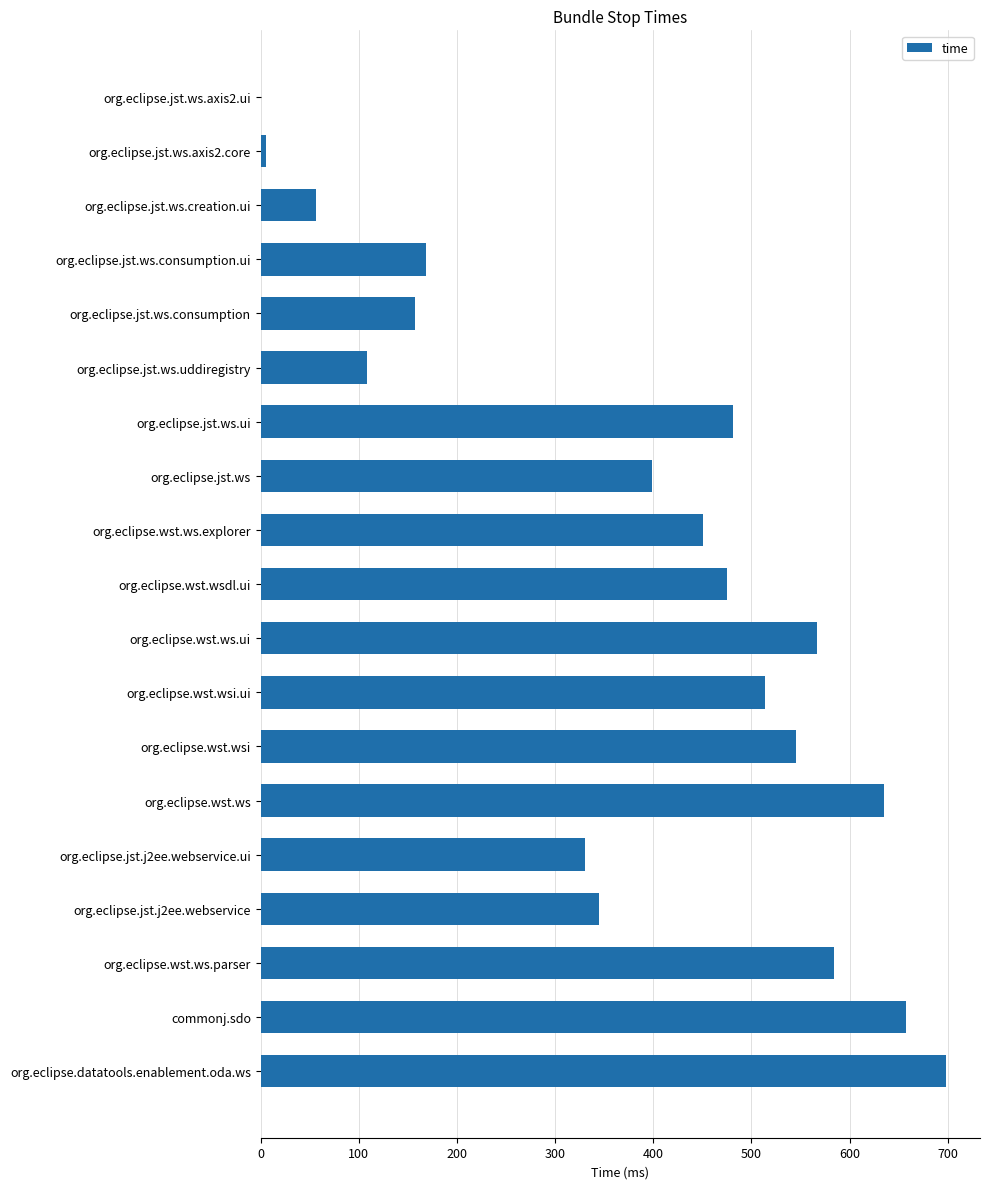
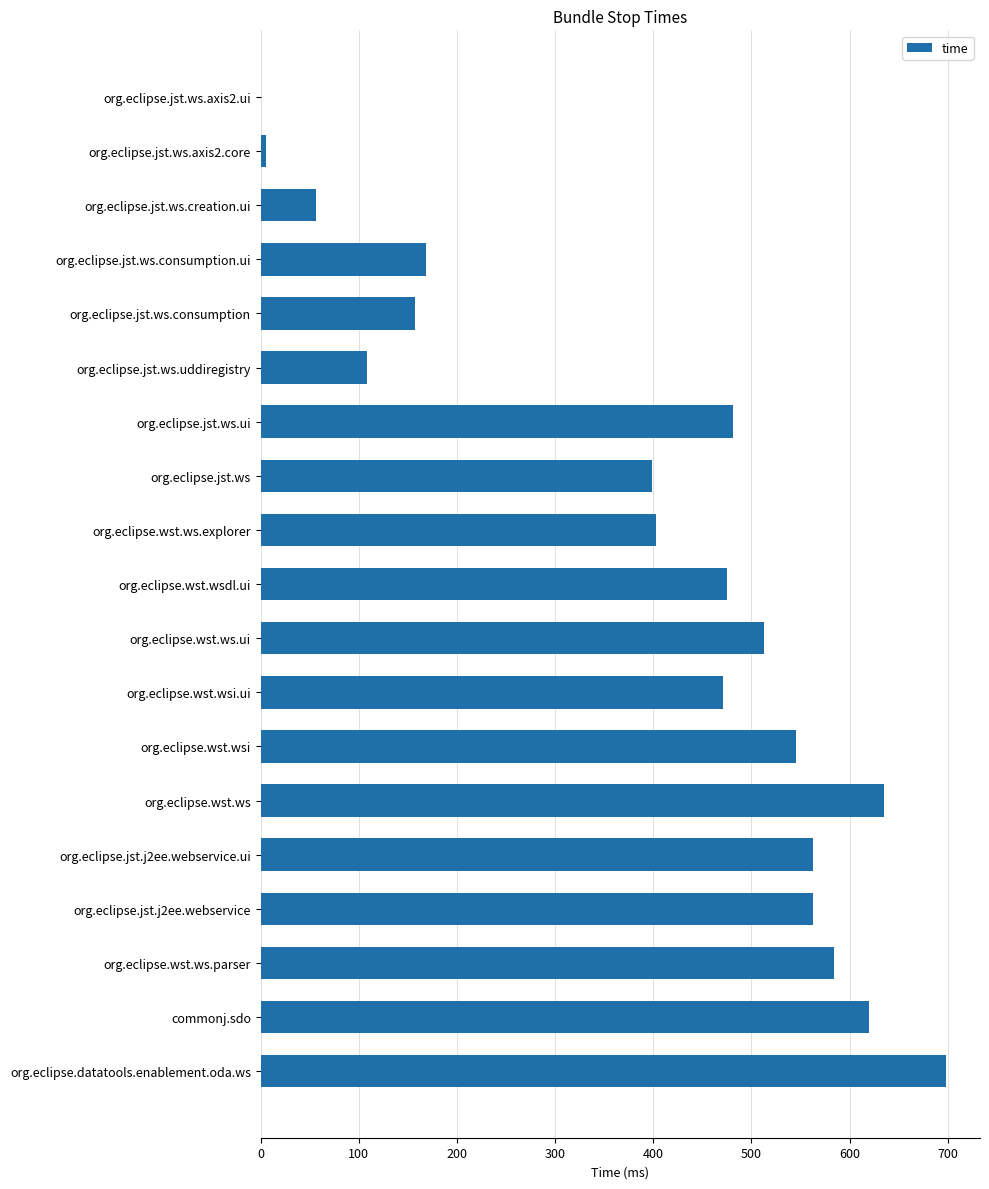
  {
    "org.eclipse.jst.ws.axis2.ui": 0,
    "org.eclipse.jst.ws.axis2.core": 10,
    "org.eclipse.jst.ws.creation.ui": 60,
    "org.eclipse.jst.ws.consumption.ui": 170,
    "org.eclipse.jst.ws.consumption": 160,
    "org.eclipse.jst.ws.uddiregistry": 110,
    "org.eclipse.jst.ws.ui": 480,
    "org.eclipse.jst.ws": 400,
-   "org.eclipse.wst.ws.explorer": 450,
+   "org.eclipse.wst.ws.explorer": 400,
    "org.eclipse.wst.wsdl.ui": 480,
-   "org.eclipse.wst.ws.ui": 570,
-   "org.eclipse.wst.wsi.ui": 510,
+   "org.eclipse.wst.ws.ui": 510,
+   "org.eclipse.wst.wsi.ui": 470,
    "org.eclipse.wst.wsi": 550,
    "org.eclipse.wst.ws": 640,
-   "org.eclipse.jst.j2ee.webservice.ui": 330,
-   "org.eclipse.jst.j2ee.webservice": 350,
+   "org.eclipse.jst.j2ee.webservice.ui": 560,
+   "org.eclipse.jst.j2ee.webservice": 560,
    "org.eclipse.wst.ws.parser": 580,
-   "commonj.sdo": 660,
+   "commonj.sdo": 620,
    "org.eclipse.datatools.enablement.oda.ws": 700
  }
